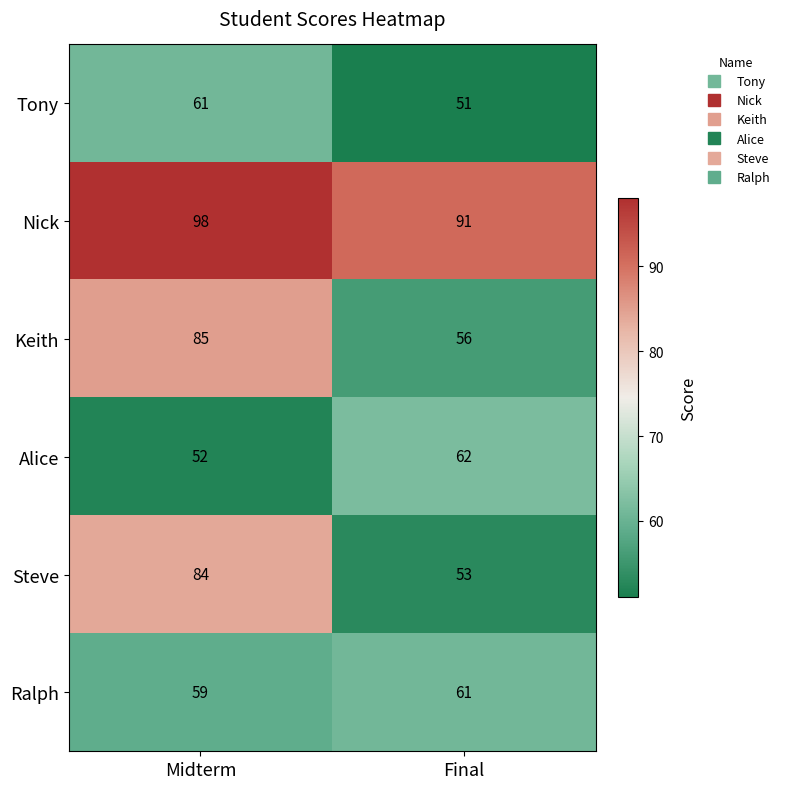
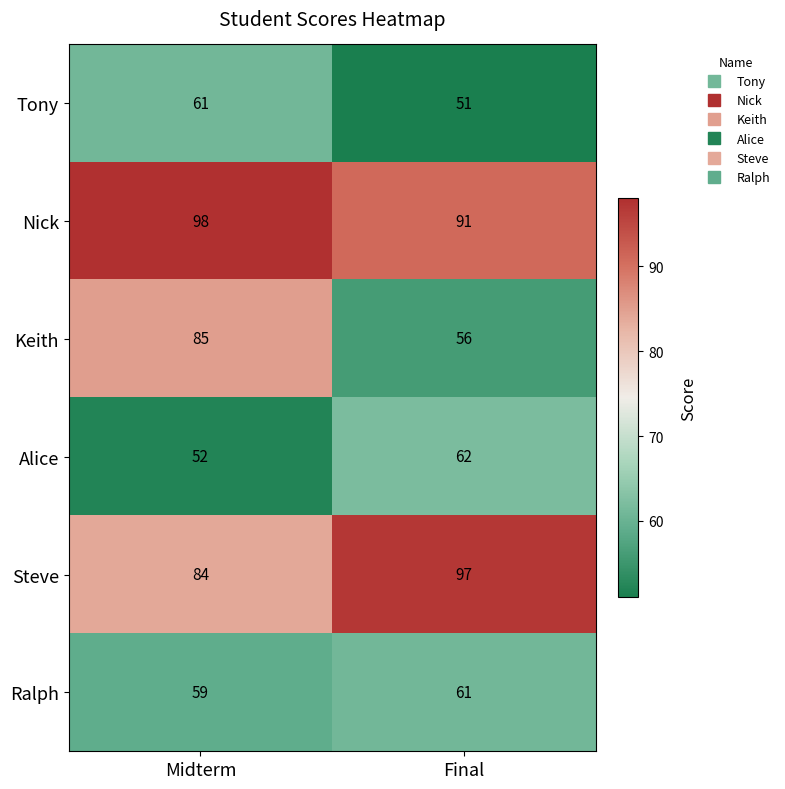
  {
    "Tony": {
      "Midterm": 61,
      "Final": 51
    },
    "Nick": {
      "Midterm": 98,
      "Final": 91
    },
    "Keith": {
      "Midterm": 85,
      "Final": 56
    },
    "Alice": {
      "Midterm": 52,
      "Final": 62
    },
    "Steve": {
      "Midterm": 84,
-     "Final": 53
+     "Final": 97
    },
    "Ralph": {
      "Midterm": 59,
      "Final": 61
    }
  }
